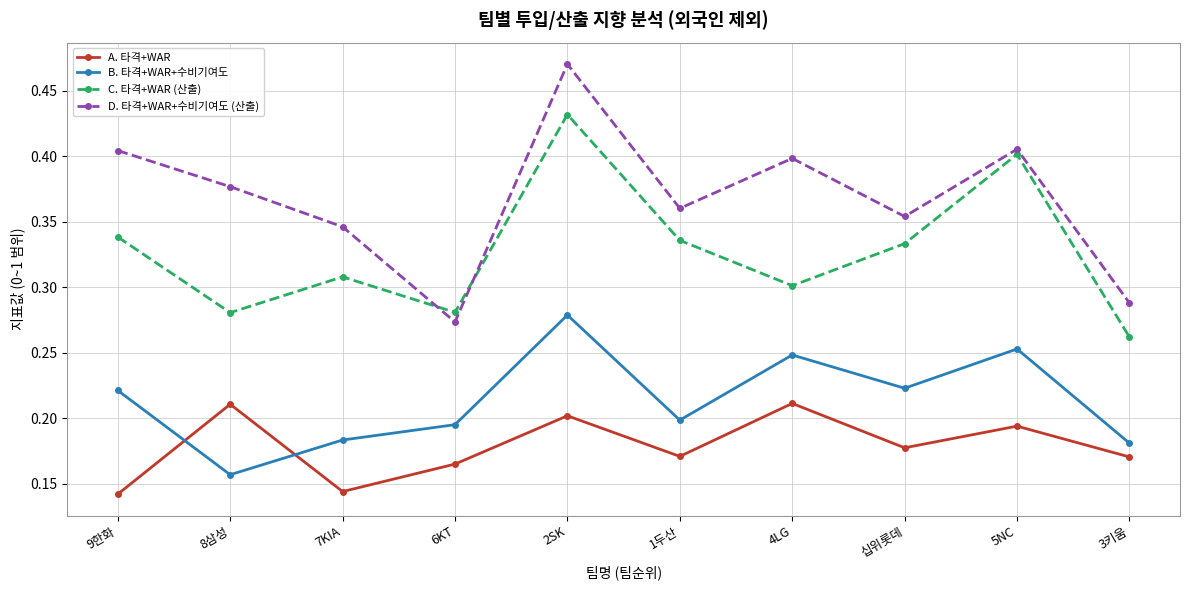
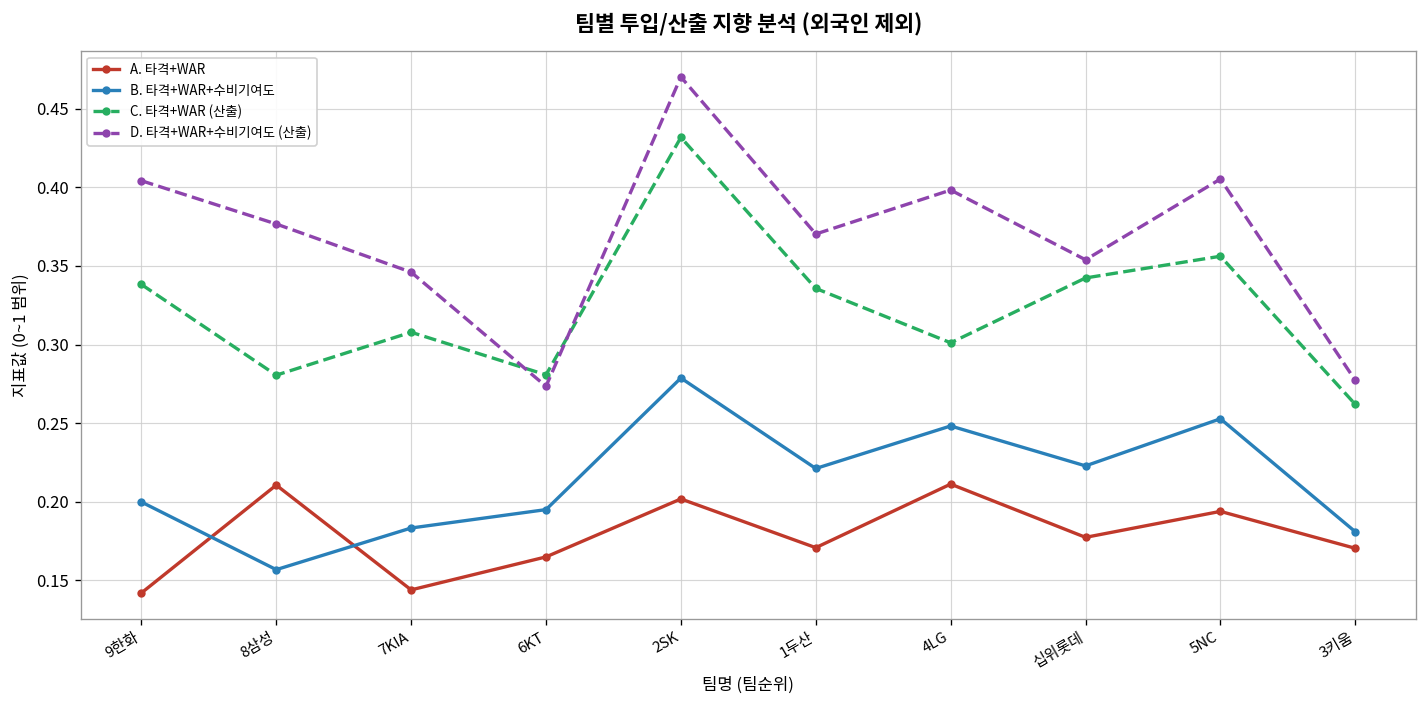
  {
    "A. 타격+WAR": {
      "9한화": 0.142,
      "8삼성": 0.211,
      "7KIA": 0.144,
      "6KT": 0.165,
      "2SK": 0.202,
      "1두산": 0.171,
      "4LG": 0.211,
      "십위롯데": 0.177,
      "5NC": 0.194,
      "3키움": 0.170
    },
    "B. 타격+WAR+수비기여도": {
-     "9한화": 0.221,
+     "9한화": 0.200,
      "8삼성": 0.157,
      "7KIA": 0.183,
      "6KT": 0.195,
      "2SK": 0.279,
-     "1두산": 0.198,
+     "1두산": 0.221,
      "4LG": 0.248,
      "십위롯데": 0.223,
      "5NC": 0.253,
      "3키움": 0.181
    },
    "C. 타격+WAR (산출)": {
      "9한화": 0.338,
      "8삼성": 0.281,
      "7KIA": 0.308,
      "6KT": 0.281,
      "2SK": 0.432,
      "1두산": 0.336,
      "4LG": 0.301,
-     "십위롯데": 0.333,
-     "5NC": 0.401,
+     "십위롯데": 0.342,
+     "5NC": 0.356,
      "3키움": 0.262
    },
    "D. 타격+WAR+수비기여도 (산출)": {
      "9한화": 0.404,
      "8삼성": 0.377,
      "7KIA": 0.346,
      "6KT": 0.273,
      "2SK": 0.470,
-     "1두산": 0.360,
+     "1두산": 0.370,
      "4LG": 0.398,
      "십위롯데": 0.354,
      "5NC": 0.405,
-     "3키움": 0.288
+     "3키움": 0.277
    }
  }
